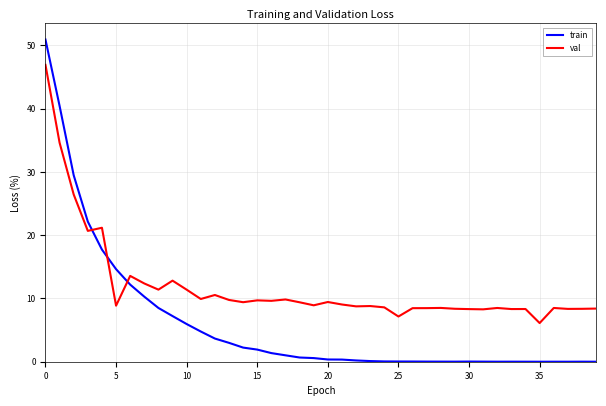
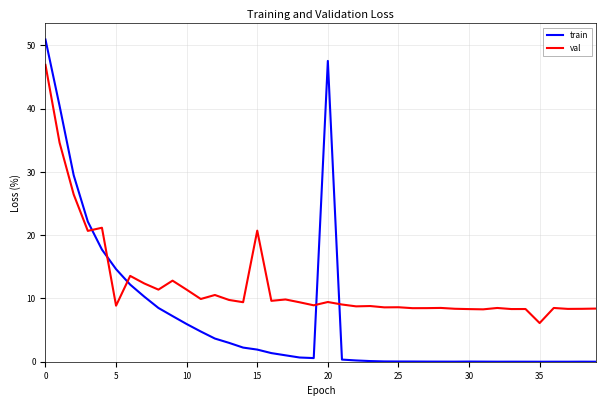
  {
    "train": {
      "0": 51,
      "5": 15,
      "10": 6,
      "15": 2,
-     "20": 0,
+     "20": 48,
      "25": 0,
      "30": 0,
      "35": 0
    },
    "val": {
      "0": 47,
      "5": 9,
      "10": 11,
-     "15": 10,
+     "15": 21,
      "20": 9,
-     "25": 7,
+     "25": 9,
      "30": 8,
      "35": 6
    }
  }
